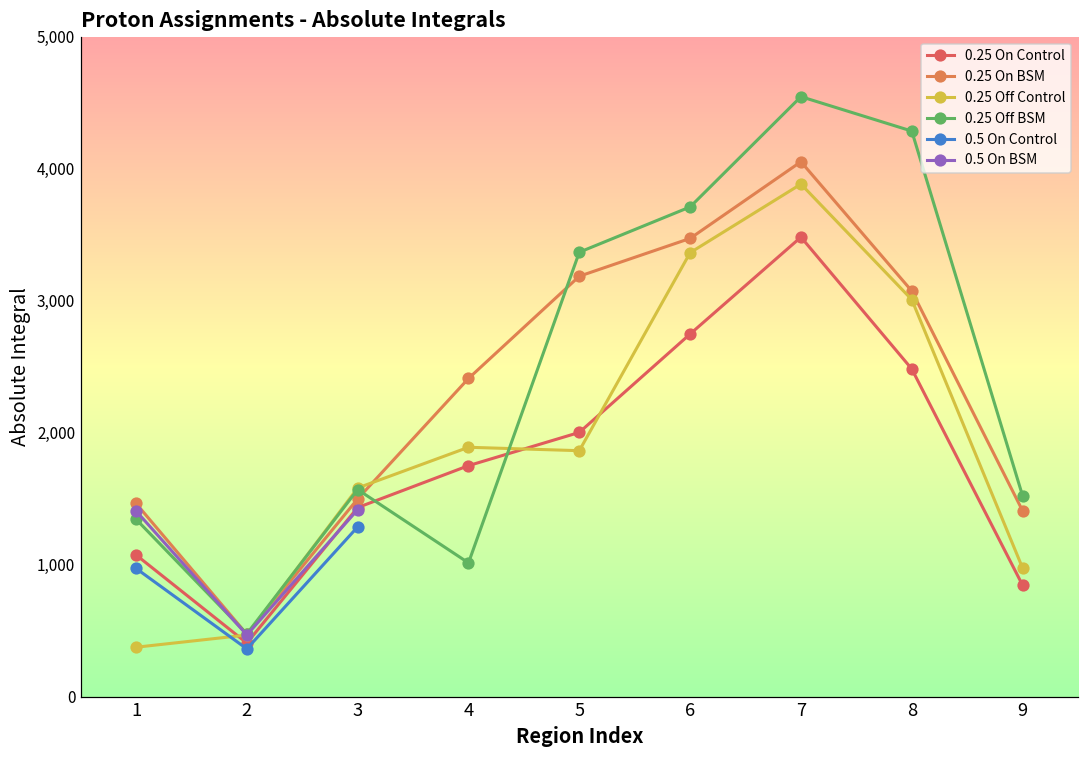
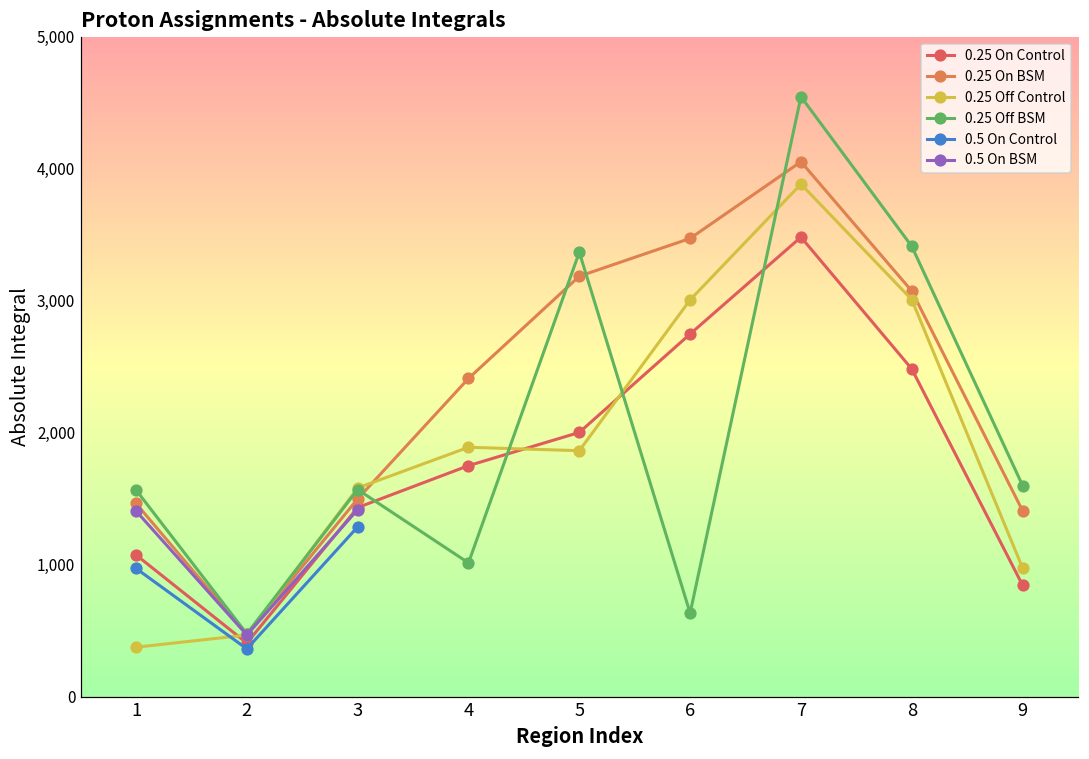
  {
    "0.25 Off Control": {
      "1": "380",
      "4": "1,890",
      "5": "1,860",
-     "6": "3,360",
+     "6": "3,010",
      "7": "3,880",
      "8": "3,010",
      "9": "980"
    },
    "0.25 Off BSM": {
-     "1": "1,350",
+     "1": "1,570",
      "4": "1,020",
      "5": "3,370",
-     "6": "3,710",
+     "6": "630",
      "7": "4,550",
-     "8": "4,290",
-     "9": "1,520"
+     "8": "3,410",
+     "9": "1,600"
    },
    "0.5 On Control": {
      "1": "970",
      "2": "360",
      "3": "1,290"
    },
    "0.5 On BSM": {
      "1": "1,410"
    }
  }
